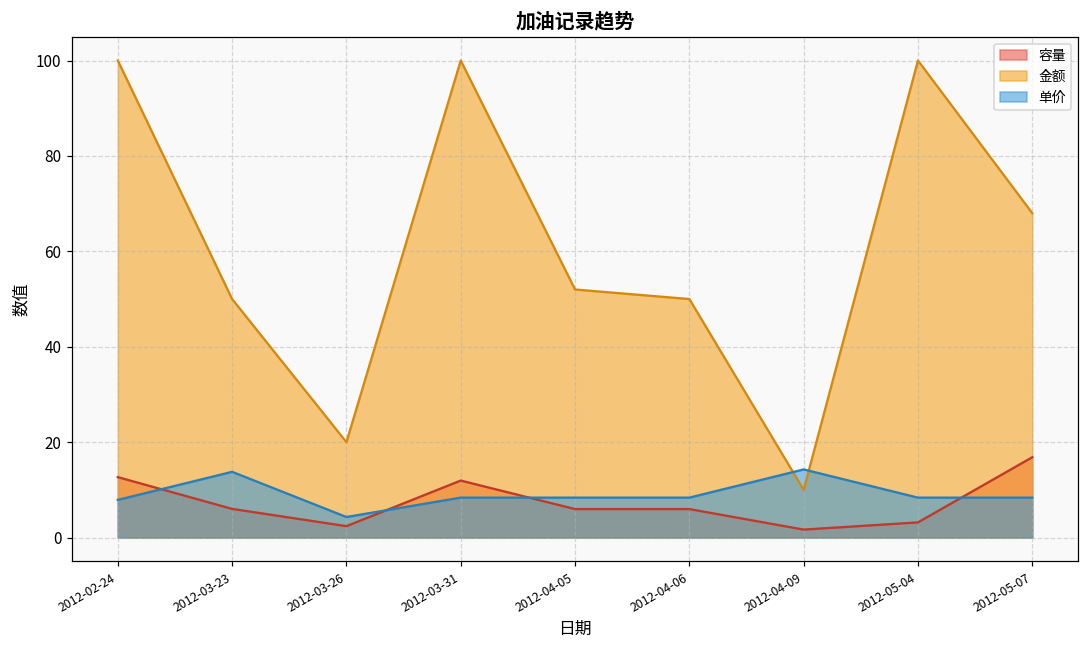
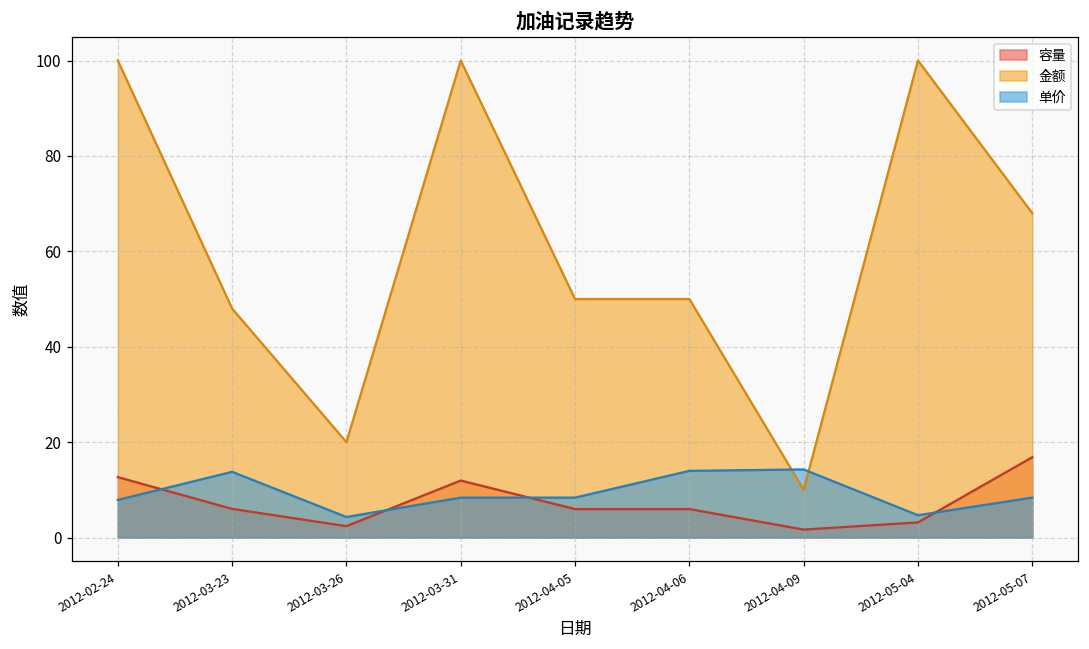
  {
    "容量": {
      "2012-02-24": 13,
      "2012-03-23": 6,
      "2012-03-26": 2,
      "2012-03-31": 12,
      "2012-04-05": 6,
      "2012-04-06": 6,
      "2012-04-09": 2,
      "2012-05-04": 3,
      "2012-05-07": 17
    },
    "金额": {
      "2012-02-24": 100,
-     "2012-03-23": 50,
+     "2012-03-23": 48,
      "2012-03-26": 20,
      "2012-03-31": 100,
-     "2012-04-05": 52,
+     "2012-04-05": 50,
      "2012-04-06": 50,
      "2012-04-09": 10,
      "2012-05-04": 100,
      "2012-05-07": 68
    },
    "单价": {
      "2012-02-24": 8,
      "2012-03-23": 14,
      "2012-03-26": 4,
      "2012-03-31": 8,
      "2012-04-05": 8,
-     "2012-04-06": 8,
+     "2012-04-06": 14,
      "2012-04-09": 14,
-     "2012-05-04": 8,
+     "2012-05-04": 5,
      "2012-05-07": 8
    }
  }
